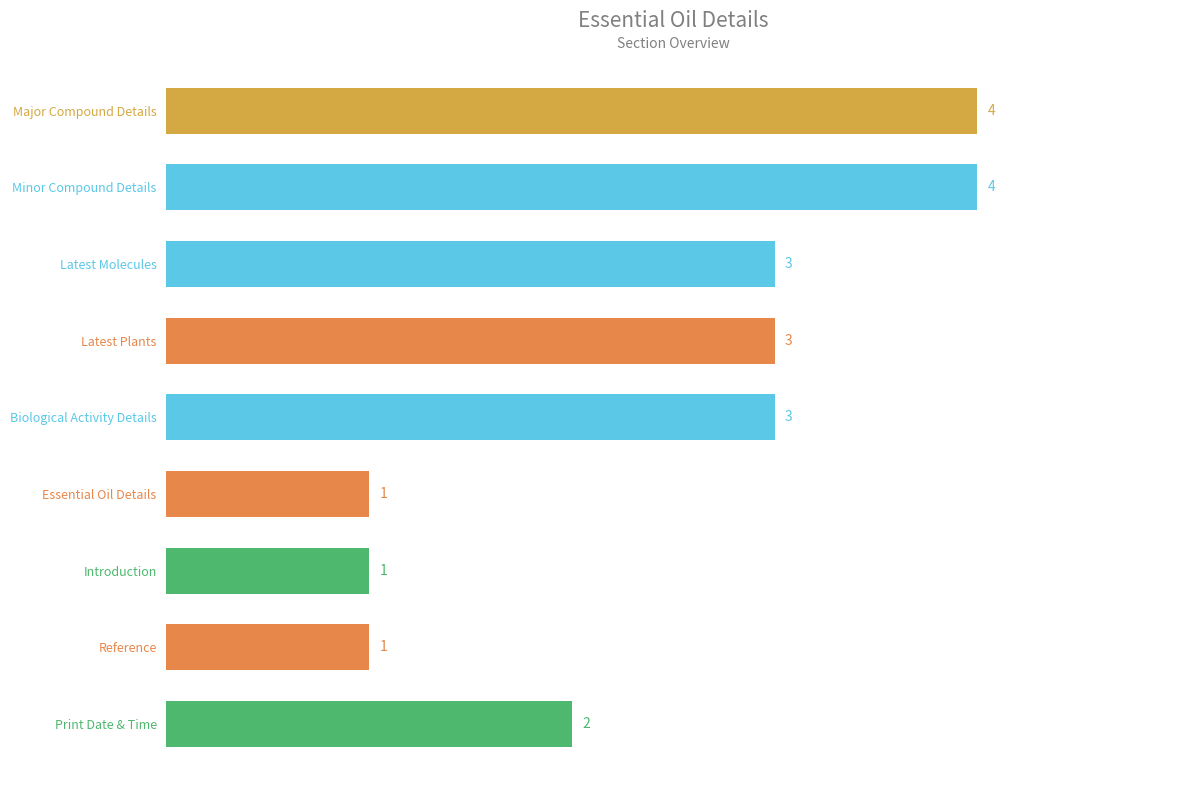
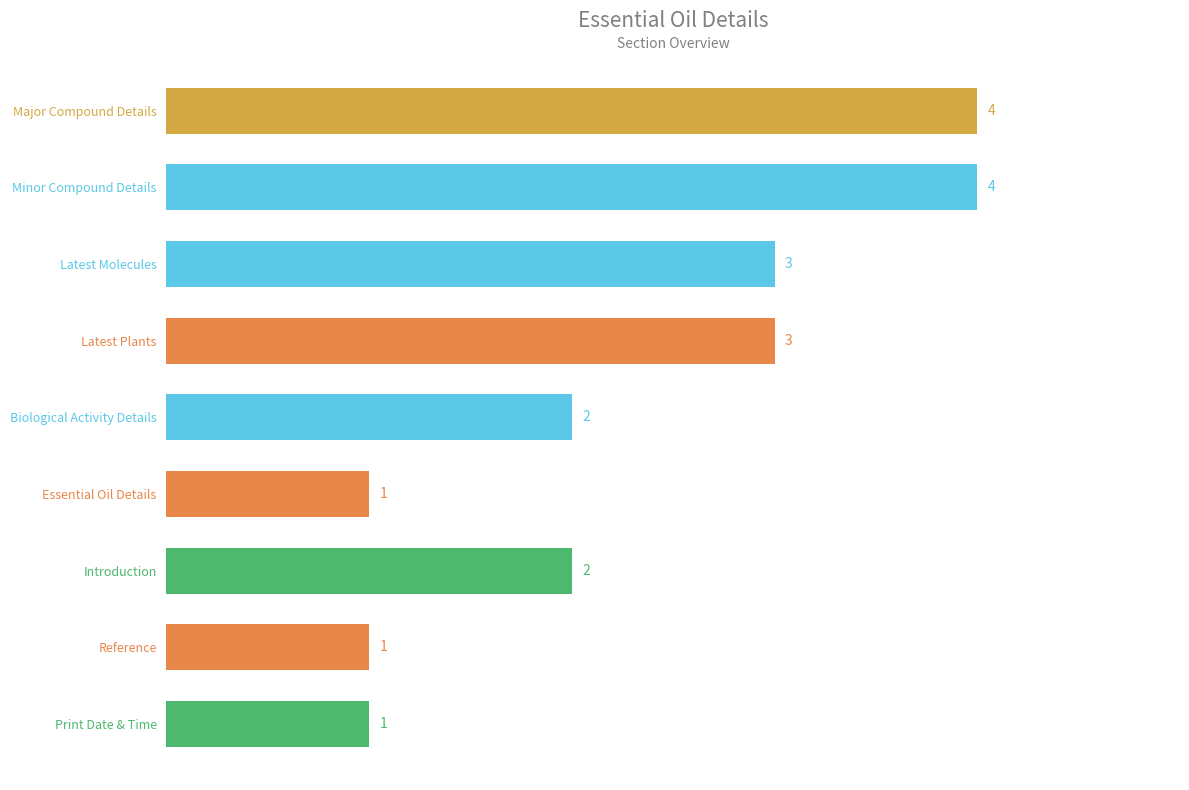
  {
    "Major Compound Details": 4,
    "Minor Compound Details": 4,
    "Latest Molecules": 3,
    "Latest Plants": 3,
-   "Biological Activity Details": 3,
+   "Biological Activity Details": 2,
    "Essential Oil Details": 1,
-   "Introduction": 1,
+   "Introduction": 2,
    "Reference": 1,
-   "Print Date & Time": 2
+   "Print Date & Time": 1
  }
